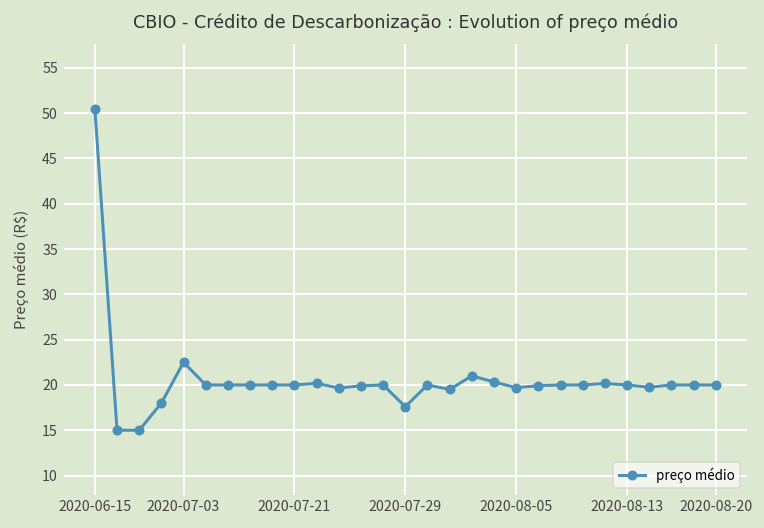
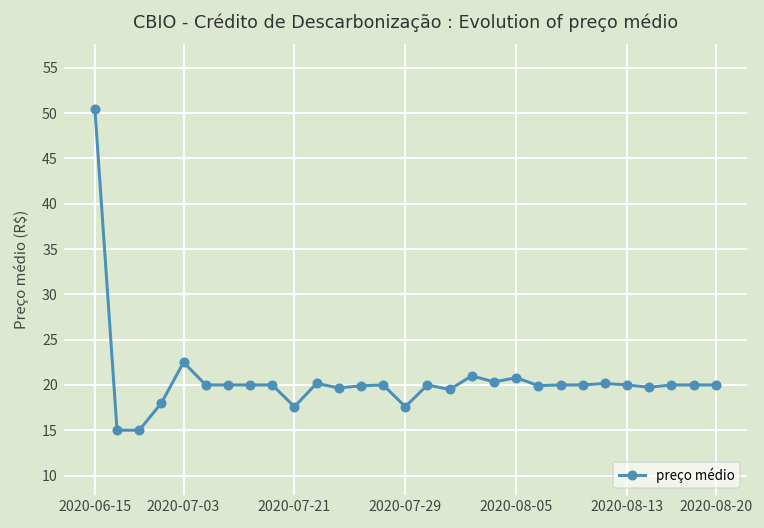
  {
    "2020-06-15": 51,
    "2020-07-03": 23,
-   "2020-07-21": 20,
+   "2020-07-21": 18,
    "2020-07-29": 18,
-   "2020-08-05": 20,
+   "2020-08-05": 21,
    "2020-08-13": 20,
    "2020-08-20": 20
  }
